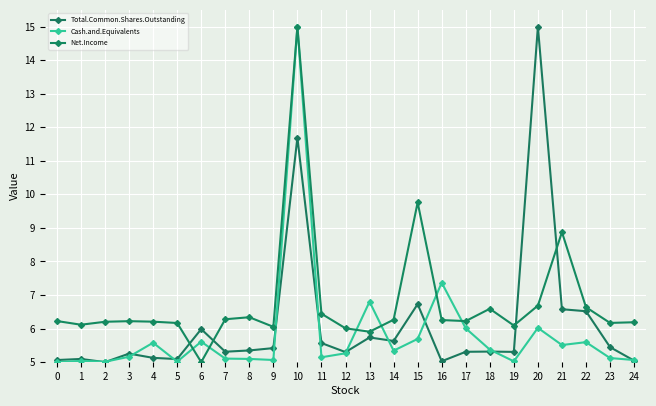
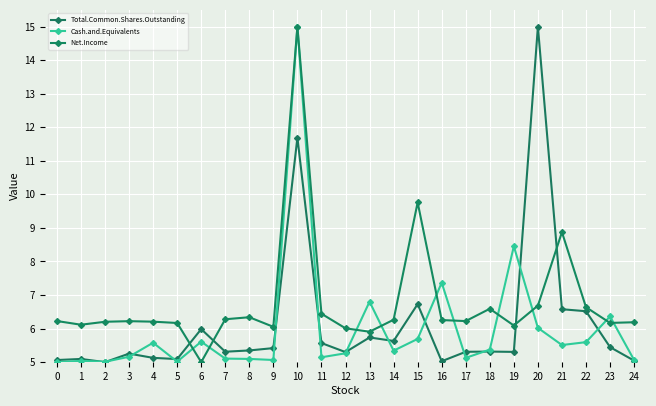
  {
    "Cash.and.Equivalents": {
      "3": 5.2,
      "4": 5.6,
      "6": 5.6,
      "7": 5.1,
      "8": 5.1,
      "9": 5.1,
      "11": 5.1,
      "13": 6.8,
      "14": 5.3,
      "15": 5.7,
      "16": 7.4,
-     "17": 6.0,
-     "19": 5.0,
+     "17": 5.1,
+     "19": 8.5,
      "20": 6.0,
      "21": 5.5,
      "22": 5.6,
-     "23": 5.1
+     "23": 6.4
    }
  }
